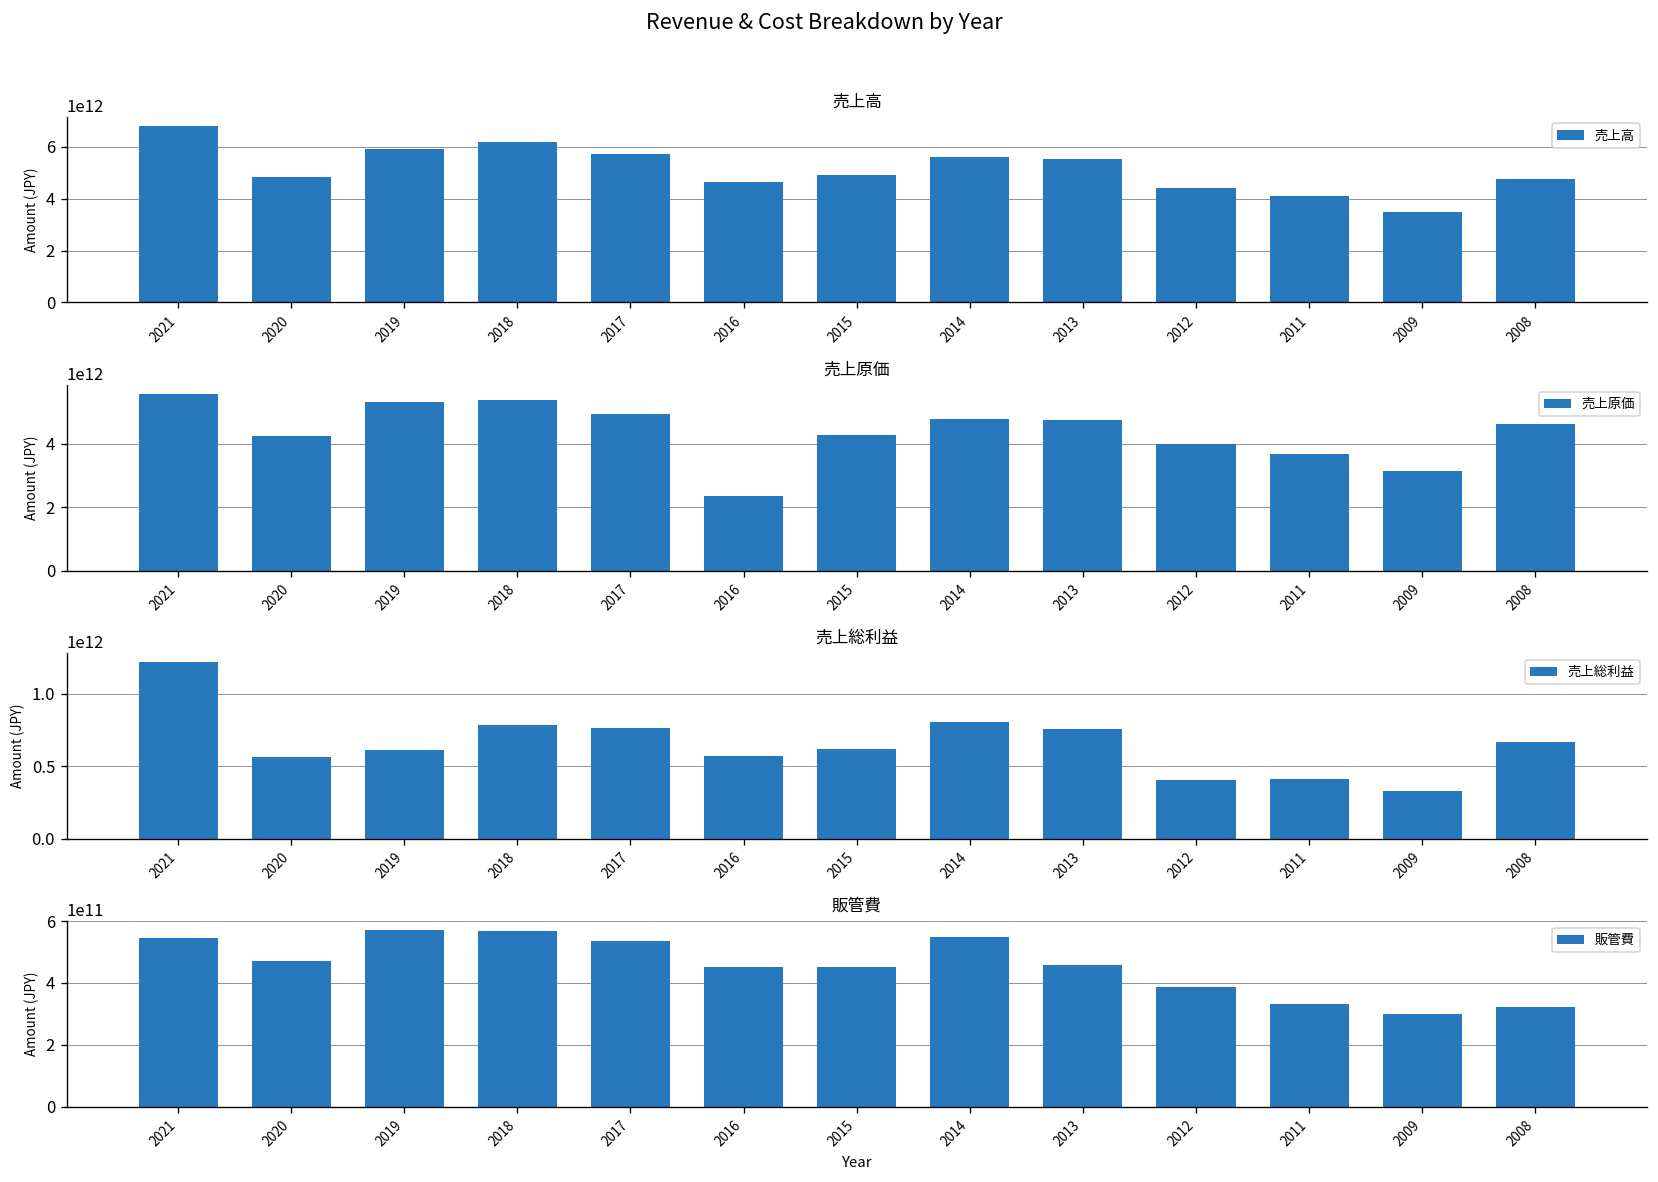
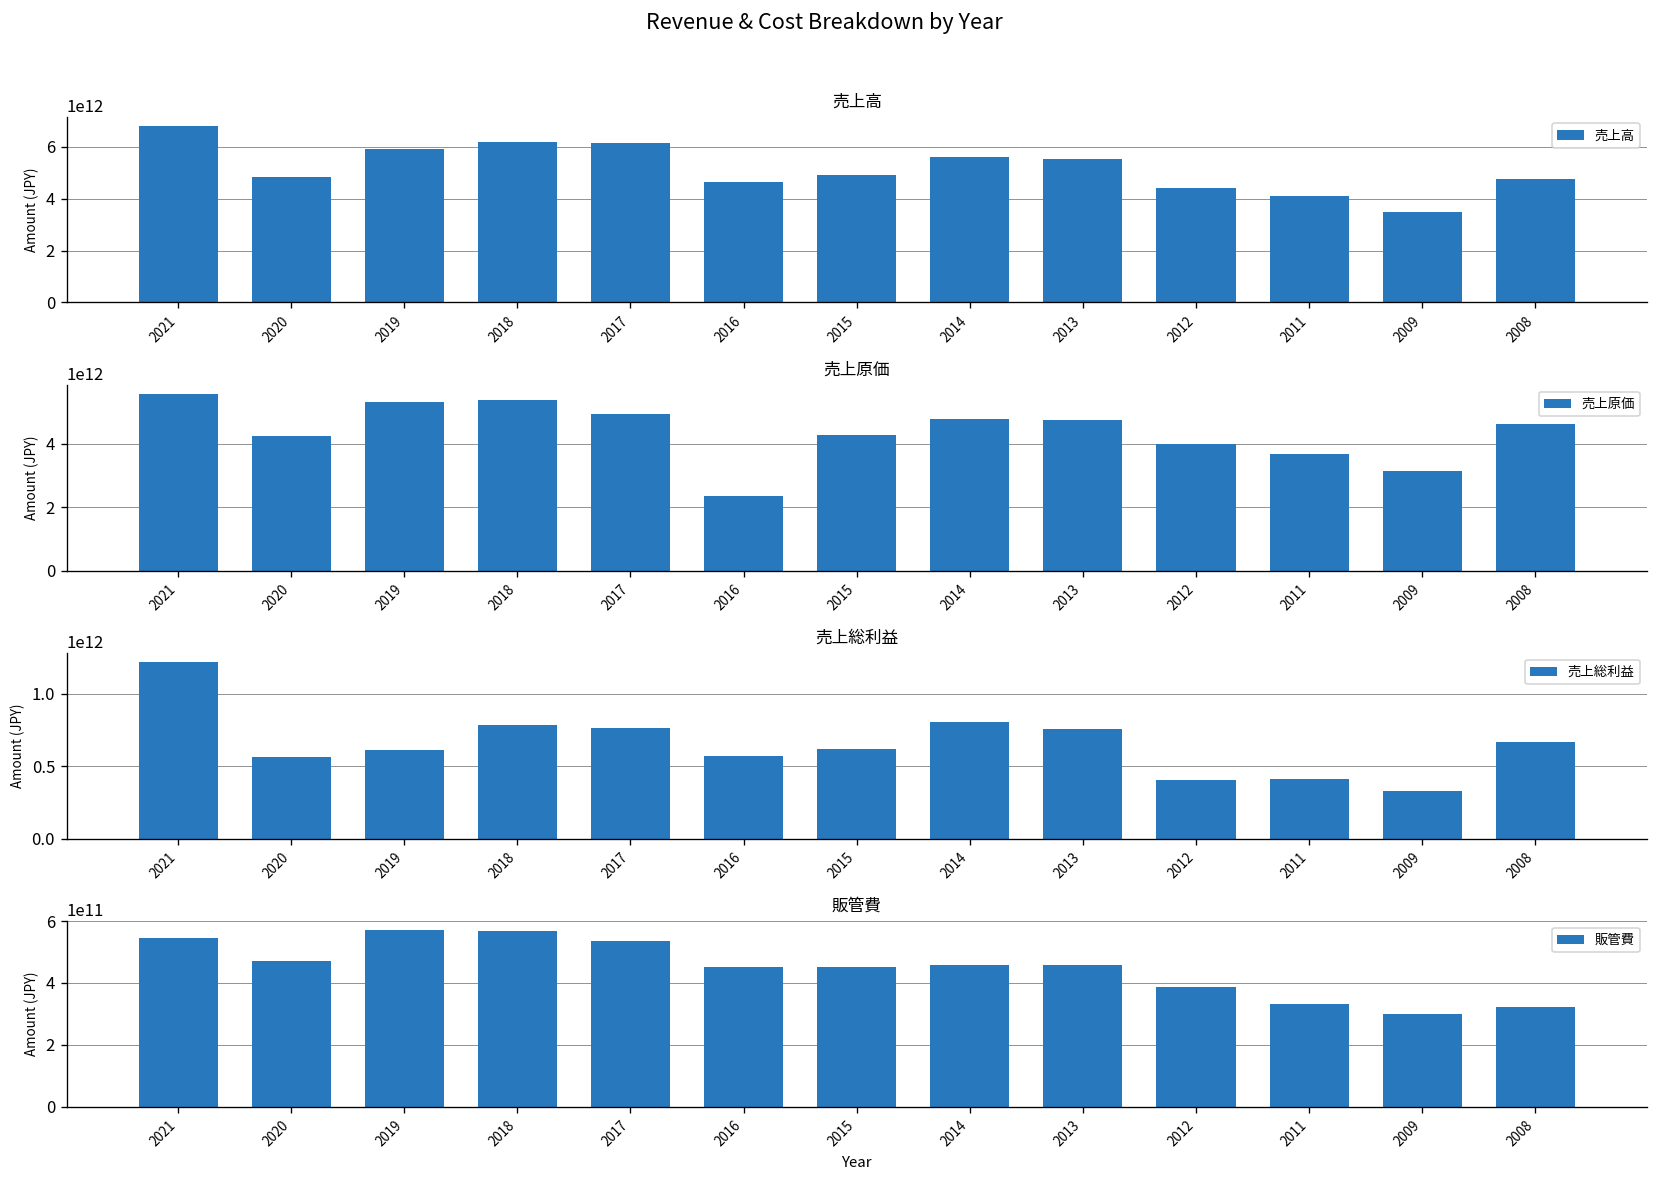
  {
    "売上高": {
      "2021": 6800000000000,
      "2020": 4800000000000,
      "2019": 5900000000000,
      "2018": 6200000000000,
-     "2017": 5700000000000,
+     "2017": 6100000000000,
      "2016": 4600000000000,
      "2015": 4900000000000,
      "2014": 5600000000000,
      "2013": 5500000000000,
      "2012": 4400000000000,
      "2011": 4100000000000,
      "2009": 3500000000000,
      "2008": 4800000000000
    },
    "売上原価": {
      "2021": 5600000000000,
      "2020": 4300000000000,
      "2019": 5300000000000,
      "2018": 5400000000000,
      "2017": 4900000000000,
      "2016": 2300000000000,
      "2015": 4300000000000,
      "2014": 4800000000000,
      "2013": 4800000000000,
      "2012": 4000000000000,
      "2011": 3700000000000,
      "2009": 3200000000000,
      "2008": 4600000000000
    },
    "売上総利益": {
      "2021": 1220000000000,
      "2020": 570000000000,
      "2019": 610000000000,
      "2018": 790000000000,
      "2017": 760000000000,
      "2016": 570000000000,
      "2015": 620000000000,
      "2014": 810000000000,
      "2013": 760000000000,
      "2012": 410000000000,
      "2011": 410000000000,
      "2009": 330000000000,
      "2008": 660000000000
    },
    "販管費": {
      "2021": 540000000000,
      "2020": 470000000000,
      "2019": 570000000000,
      "2018": 570000000000,
      "2017": 530000000000,
      "2016": 450000000000,
      "2015": 450000000000,
-     "2014": 550000000000,
+     "2014": 460000000000,
      "2013": 460000000000,
      "2012": 390000000000,
      "2011": 330000000000,
      "2009": 300000000000,
      "2008": 320000000000
    }
  }
